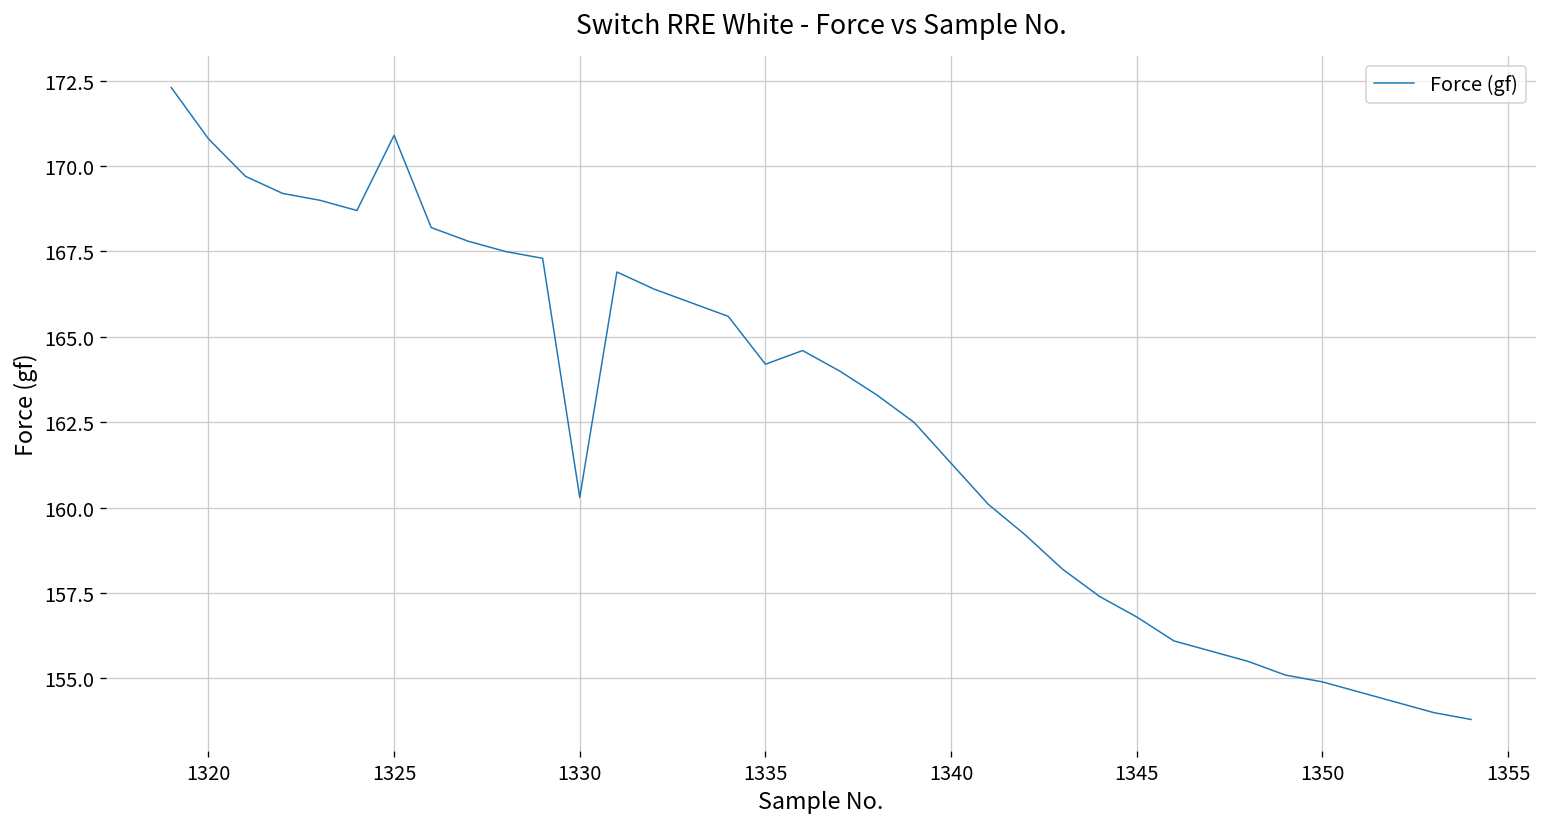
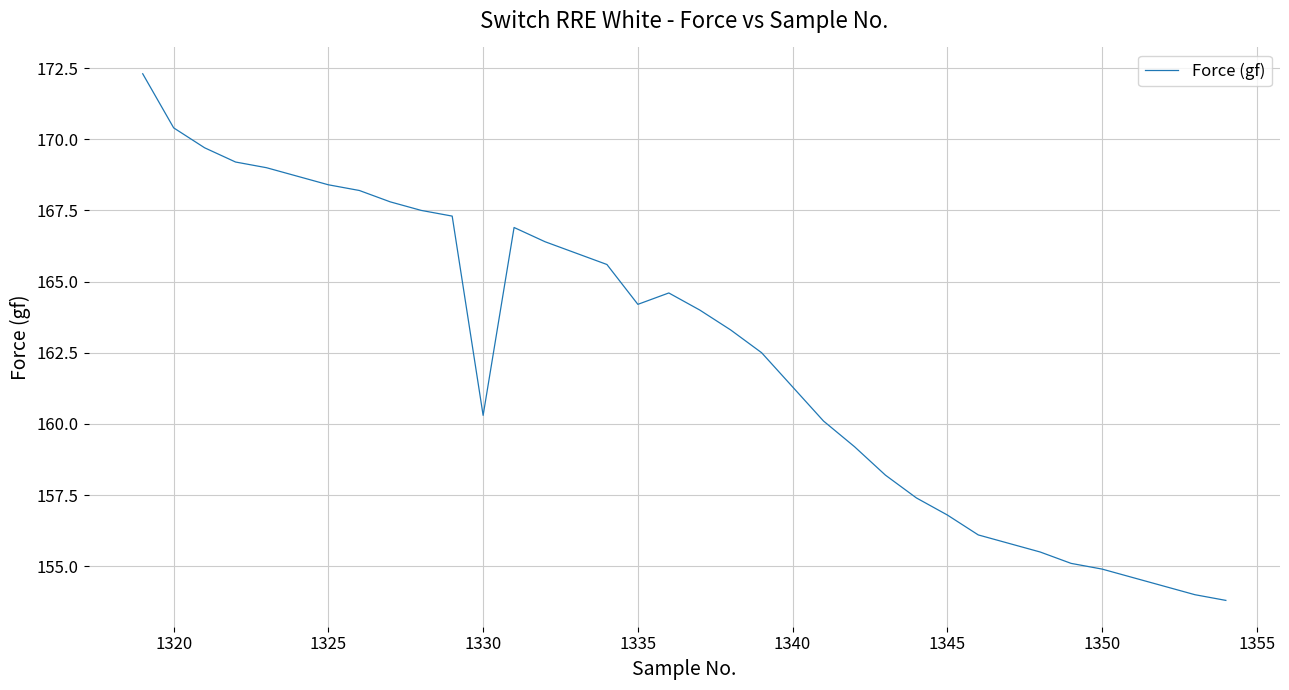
  {
-   "1320": 170.8,
-   "1325": 170.9,
+   "1320": 170.4,
+   "1325": 168.4,
    "1330": 160.3,
    "1335": 164.2,
    "1340": 161.3,
    "1345": 156.8,
    "1350": 154.9
  }
